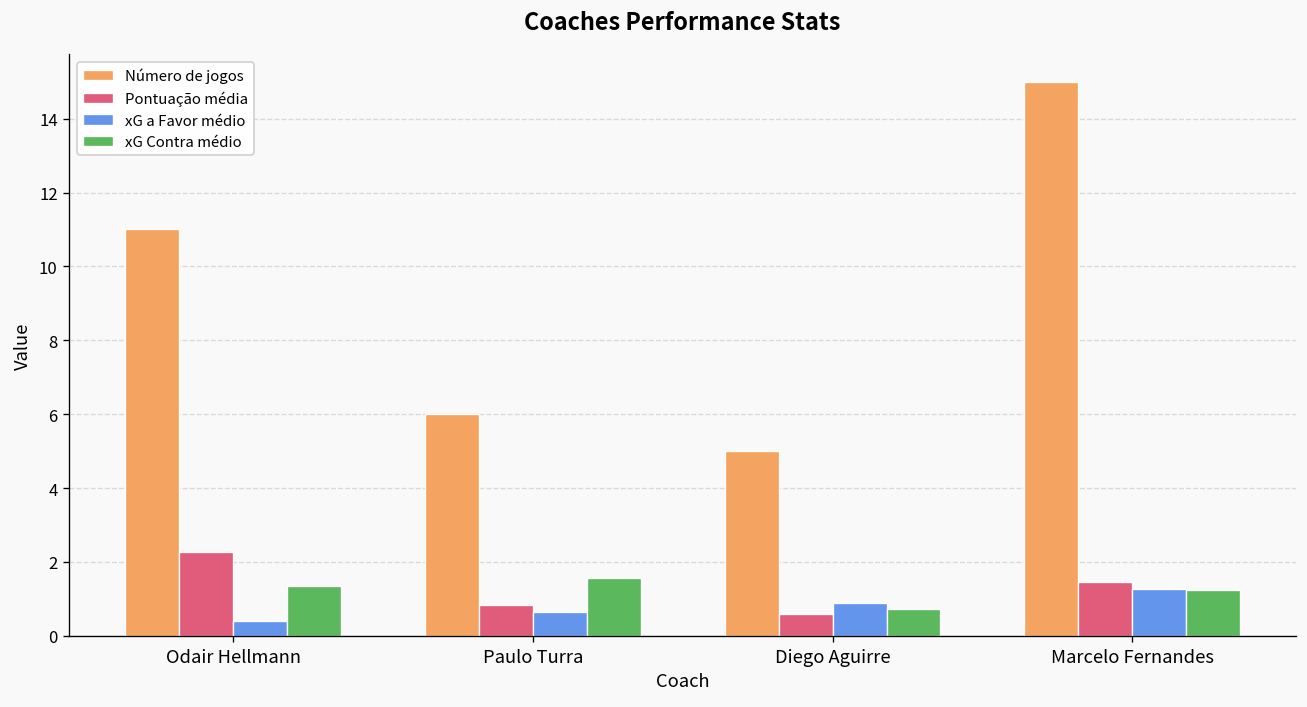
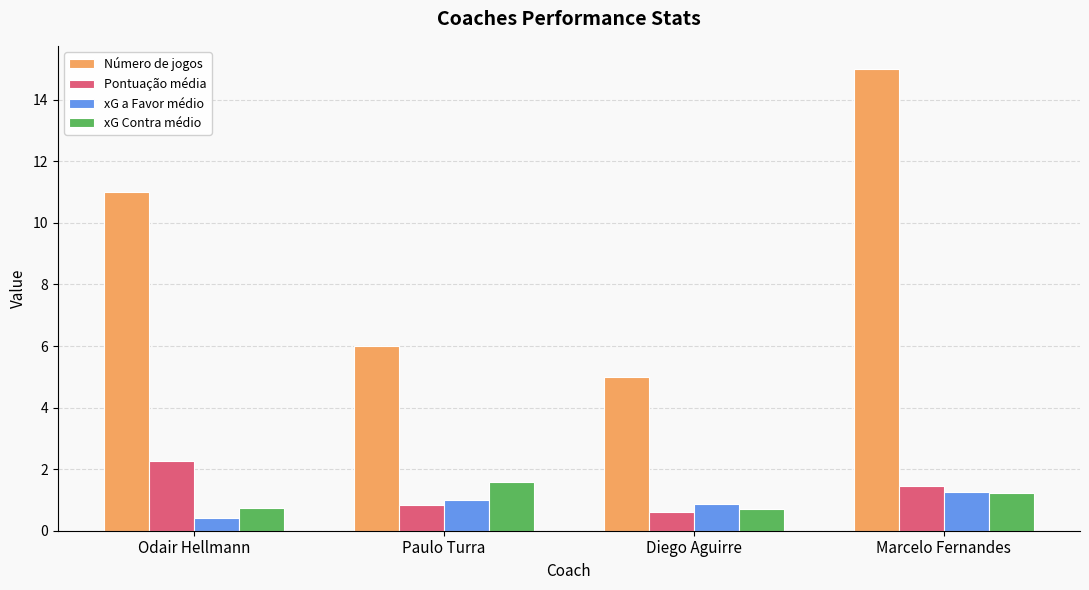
  {
    "Número de jogos": {
      "Odair Hellmann": 11.0,
      "Paulo Turra": 6.0,
      "Diego Aguirre": 5.0,
      "Marcelo Fernandes": 15.0
    },
    "Pontuação média": {
      "Odair Hellmann": 2.3,
      "Paulo Turra": 0.8,
      "Diego Aguirre": 0.6,
      "Marcelo Fernandes": 1.5
    },
    "xG a Favor médio": {
      "Odair Hellmann": 0.4,
-     "Paulo Turra": 0.6,
+     "Paulo Turra": 1.0,
      "Diego Aguirre": 0.9,
      "Marcelo Fernandes": 1.3
    },
    "xG Contra médio": {
-     "Odair Hellmann": 1.3,
+     "Odair Hellmann": 0.7,
      "Paulo Turra": 1.6,
      "Diego Aguirre": 0.7,
      "Marcelo Fernandes": 1.2
    }
  }
